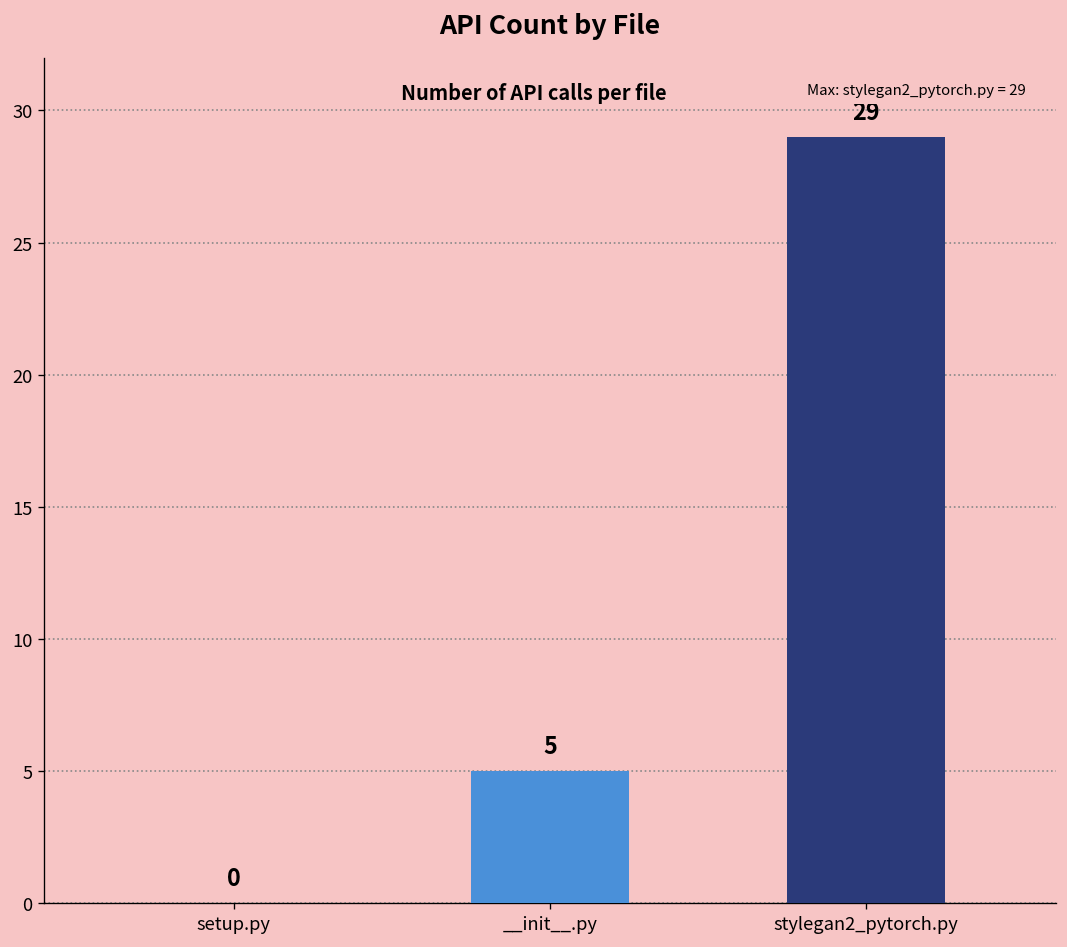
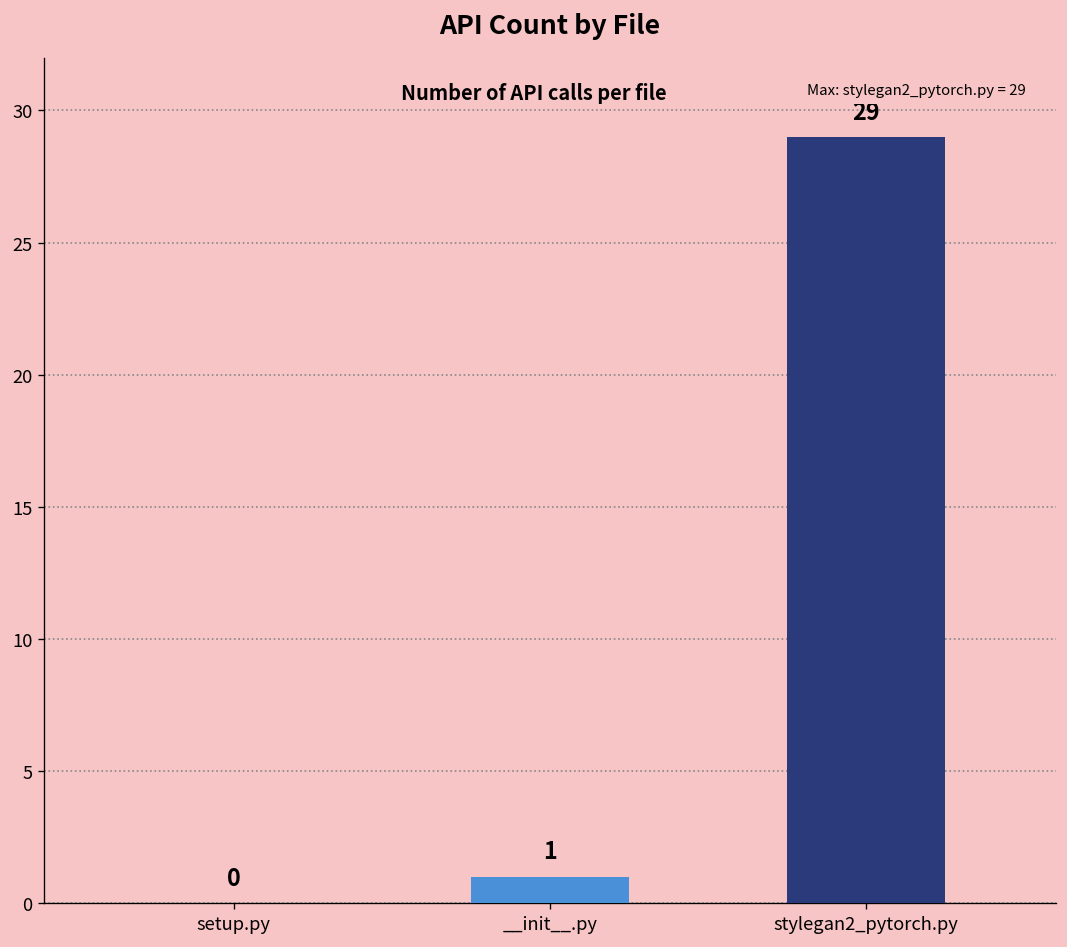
  {
    "setup.py": 0,
-   "__init__.py": 5
+   "__init__.py": 1
  }
